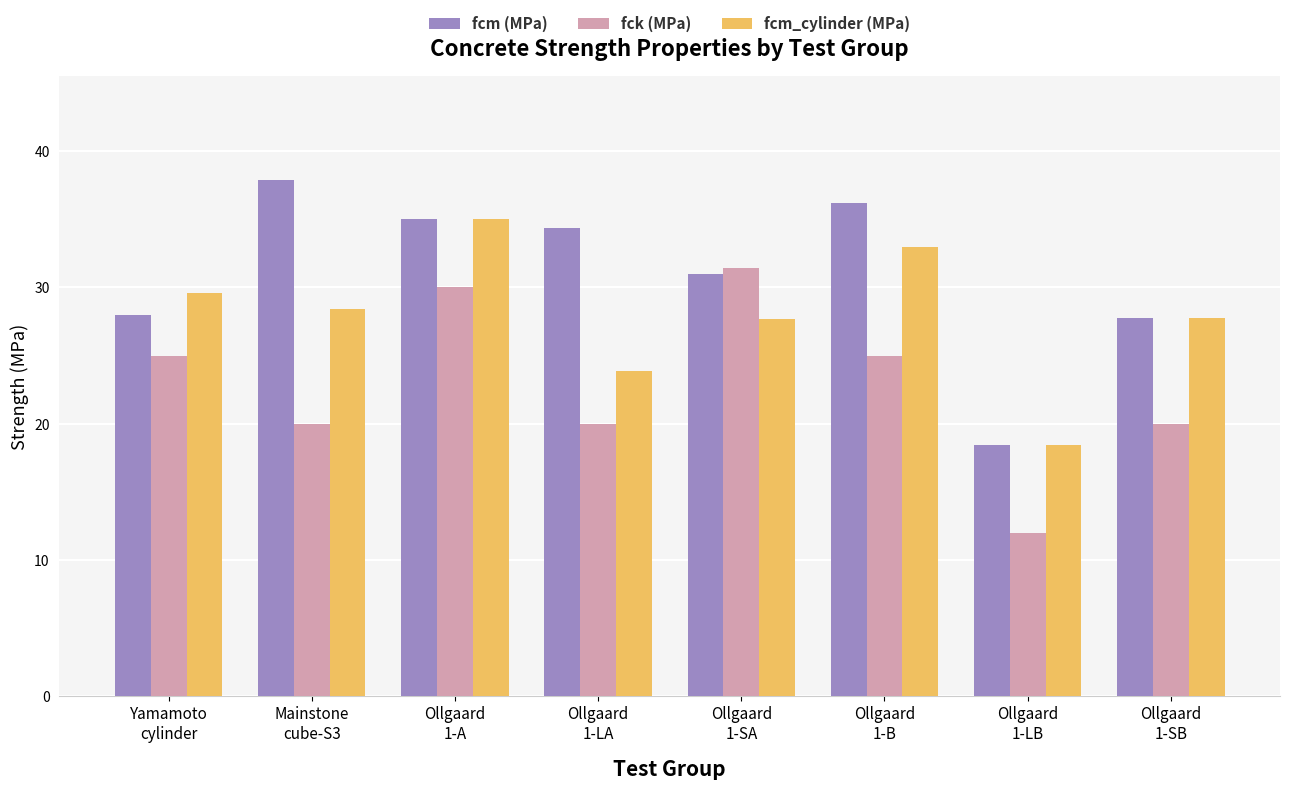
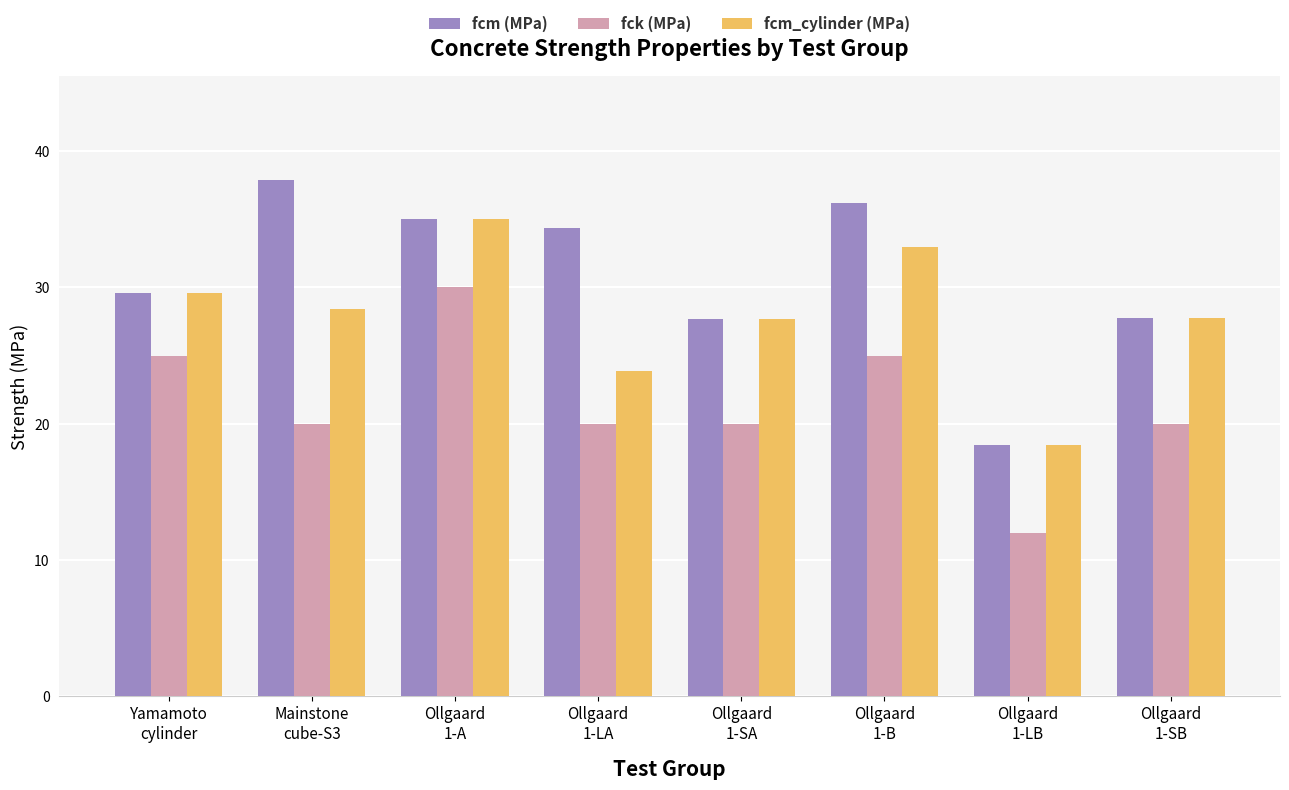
  {
    "fcm (MPa)": {
-     "Yamamoto cylinder": 28.0,
+     "Yamamoto cylinder": 29.6,
      "Mainstone cube-S3": 37.9,
      "Ollgaard 1-A": 35.0,
      "Ollgaard 1-LA": 34.4,
-     "Ollgaard 1-SA": 31.0,
+     "Ollgaard 1-SA": 27.7,
      "Ollgaard 1-B": 36.2,
      "Ollgaard 1-LB": 18.4,
      "Ollgaard 1-SB": 27.8
    },
    "fck (MPa)": {
      "Yamamoto cylinder": 25.0,
      "Mainstone cube-S3": 20.0,
      "Ollgaard 1-A": 30.0,
      "Ollgaard 1-LA": 20.0,
-     "Ollgaard 1-SA": 31.4,
+     "Ollgaard 1-SA": 20.0,
      "Ollgaard 1-B": 25.0,
      "Ollgaard 1-LB": 12.0,
      "Ollgaard 1-SB": 20.0
    },
    "fcm_cylinder (MPa)": {
      "Yamamoto cylinder": 29.6,
      "Mainstone cube-S3": 28.4,
      "Ollgaard 1-A": 35.0,
      "Ollgaard 1-LA": 23.9,
      "Ollgaard 1-SA": 27.7,
      "Ollgaard 1-B": 33.0,
      "Ollgaard 1-LB": 18.4,
      "Ollgaard 1-SB": 27.8
    }
  }
